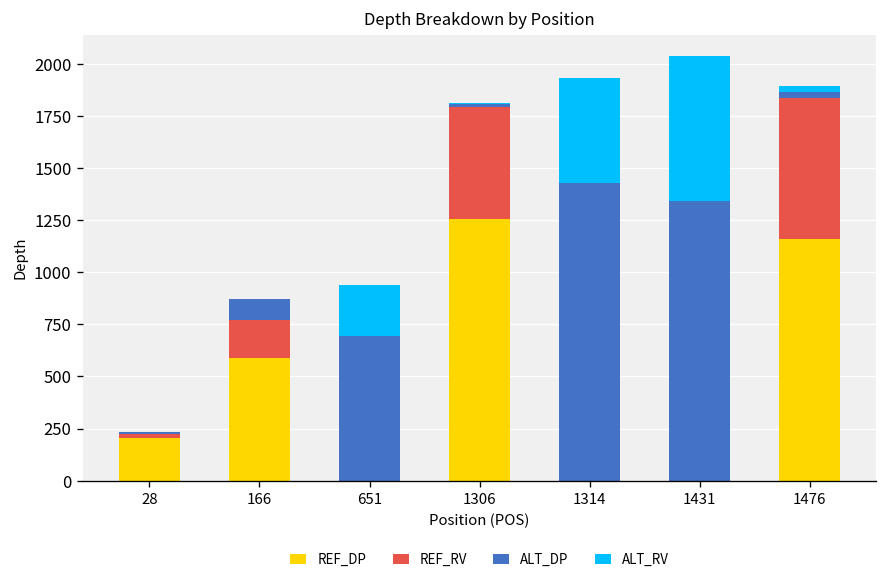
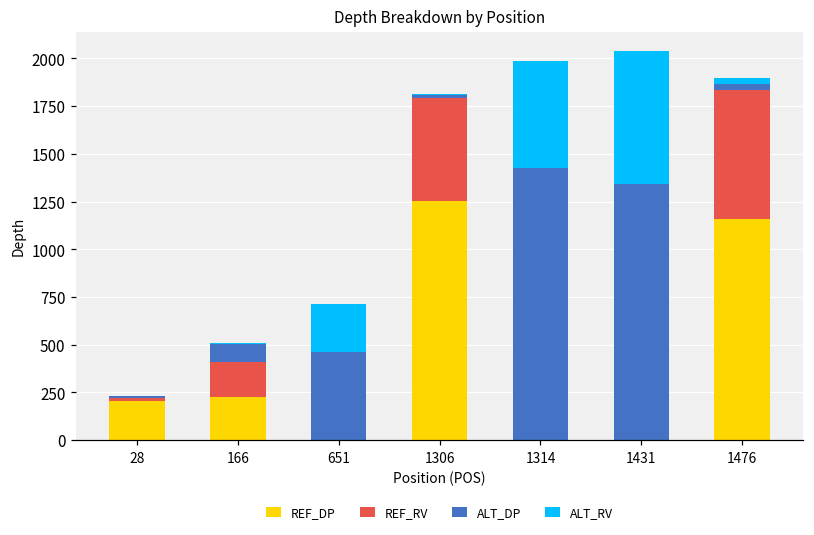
  {
    "REF_DP": {
      "28": 200,
-     "166": 590,
+     "166": 230,
      "651": 0,
      "1306": 1250,
      "1314": 0,
      "1431": 0,
      "1476": 1160
    },
    "REF_RV": {
      "28": 20,
      "166": 180,
      "651": 0,
      "1306": 540,
      "1314": 0,
      "1431": 0,
      "1476": 670
    },
    "ALT_DP": {
      "166": 100,
-     "651": 690,
+     "651": 460,
      "1314": 1430,
      "1431": 1340,
      "1476": 30
    },
    "ALT_RV": {
      "28": 0,
      "651": 250,
-     "1314": 510,
+     "1314": 560,
      "1431": 700,
      "1476": 30
    }
  }
